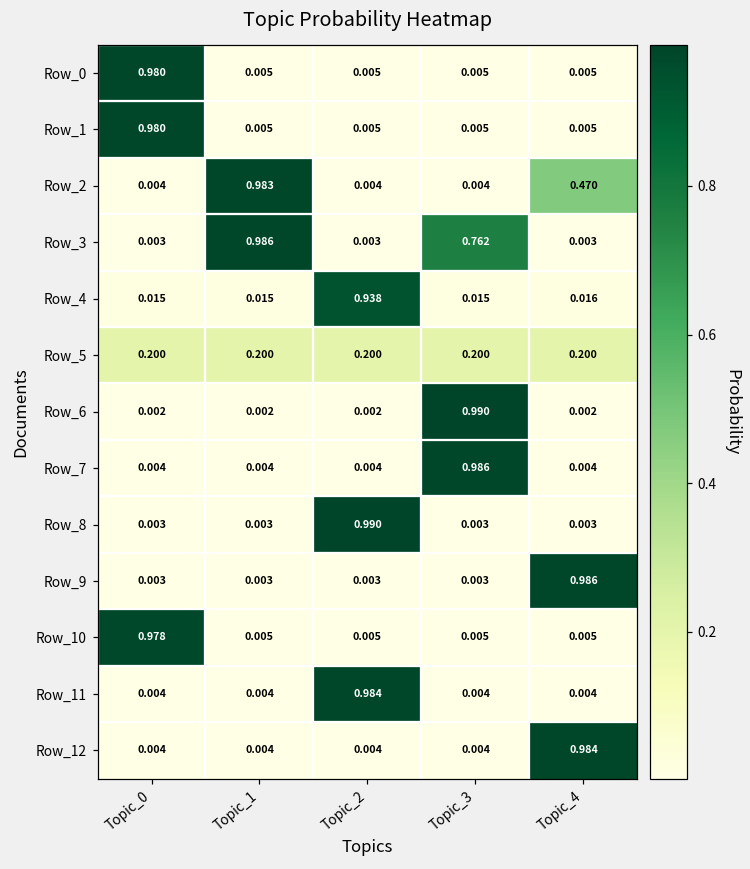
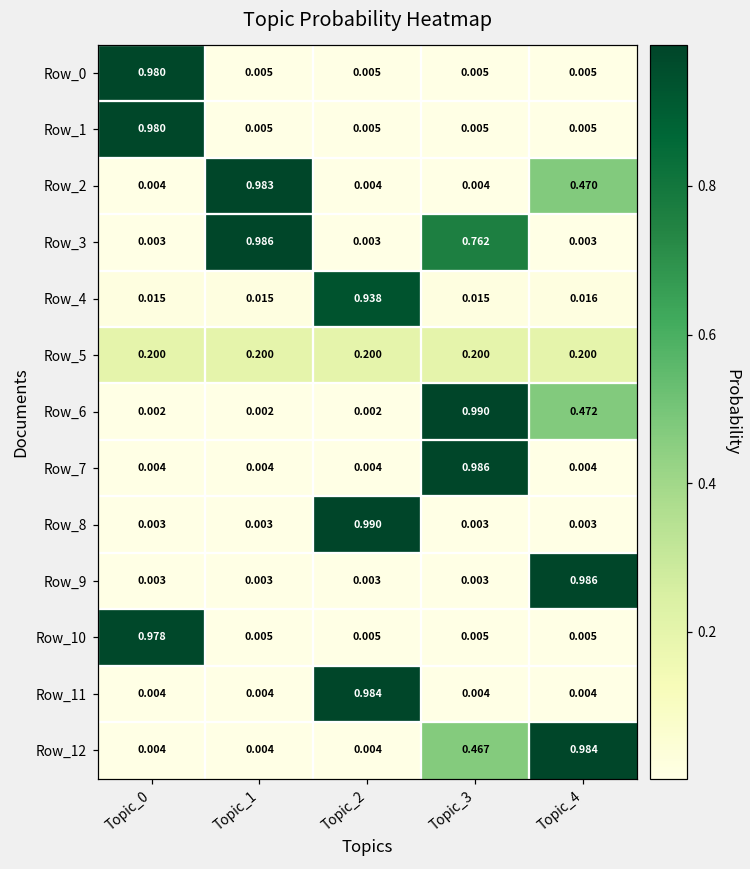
  {
    "Row_0": {
      "Topic_0": 0.980,
      "Topic_1": 0.005,
      "Topic_2": 0.005,
      "Topic_3": 0.005,
      "Topic_4": 0.005
    },
    "Row_1": {
      "Topic_0": 0.980,
      "Topic_1": 0.005,
      "Topic_2": 0.005,
      "Topic_3": 0.005,
      "Topic_4": 0.005
    },
    "Row_2": {
      "Topic_0": 0.004,
      "Topic_1": 0.983,
      "Topic_2": 0.004,
      "Topic_3": 0.004,
      "Topic_4": 0.470
    },
    "Row_3": {
      "Topic_0": 0.003,
      "Topic_1": 0.986,
      "Topic_2": 0.003,
      "Topic_3": 0.762,
      "Topic_4": 0.003
    },
    "Row_4": {
      "Topic_0": 0.015,
      "Topic_1": 0.015,
      "Topic_2": 0.938,
      "Topic_3": 0.015,
      "Topic_4": 0.016
    },
    "Row_5": {
      "Topic_0": 0.200,
      "Topic_1": 0.200,
      "Topic_2": 0.200,
      "Topic_3": 0.200,
      "Topic_4": 0.200
    },
    "Row_6": {
      "Topic_0": 0.002,
      "Topic_1": 0.002,
      "Topic_2": 0.002,
      "Topic_3": 0.990,
-     "Topic_4": 0.002
+     "Topic_4": 0.472
    },
    "Row_7": {
      "Topic_0": 0.004,
      "Topic_1": 0.004,
      "Topic_2": 0.004,
      "Topic_3": 0.986,
      "Topic_4": 0.004
    },
    "Row_8": {
      "Topic_0": 0.003,
      "Topic_1": 0.003,
      "Topic_2": 0.990,
      "Topic_3": 0.003,
      "Topic_4": 0.003
    },
    "Row_9": {
      "Topic_0": 0.003,
      "Topic_1": 0.003,
      "Topic_2": 0.003,
      "Topic_3": 0.003,
      "Topic_4": 0.986
    },
    "Row_10": {
      "Topic_0": 0.978,
      "Topic_1": 0.005,
      "Topic_2": 0.005,
      "Topic_3": 0.005,
      "Topic_4": 0.005
    },
    "Row_11": {
      "Topic_0": 0.004,
      "Topic_1": 0.004,
      "Topic_2": 0.984,
      "Topic_3": 0.004,
      "Topic_4": 0.004
    },
    "Row_12": {
      "Topic_0": 0.004,
      "Topic_1": 0.004,
      "Topic_2": 0.004,
-     "Topic_3": 0.004,
+     "Topic_3": 0.467,
      "Topic_4": 0.984
    }
  }
